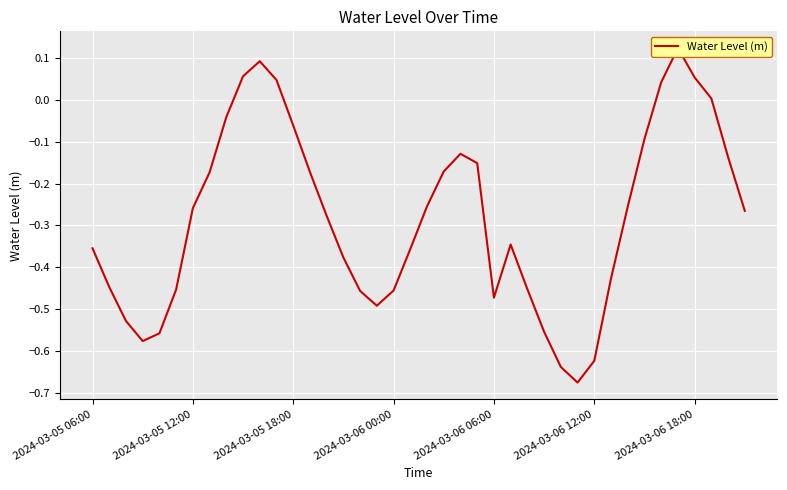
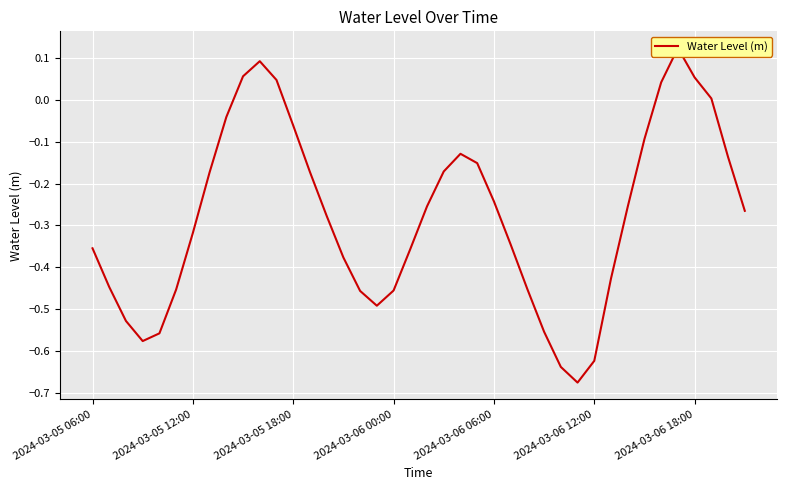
  {
    "2024-03-05 06:00": -0.35,
-   "2024-03-05 12:00": -0.26,
+   "2024-03-05 12:00": -0.32,
    "2024-03-05 18:00": -0.06,
    "2024-03-06 00:00": -0.46,
-   "2024-03-06 06:00": -0.47,
+   "2024-03-06 06:00": -0.24,
    "2024-03-06 12:00": -0.62,
    "2024-03-06 18:00": 0.05
  }
